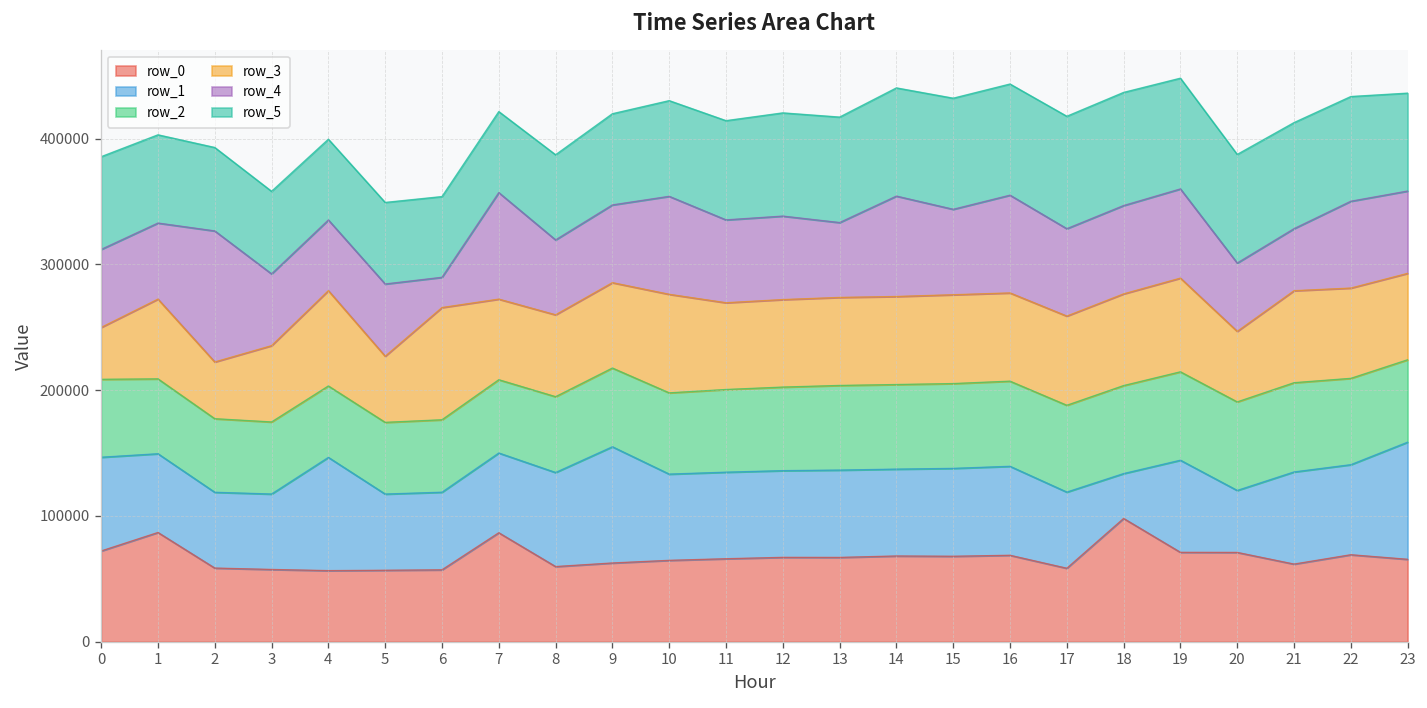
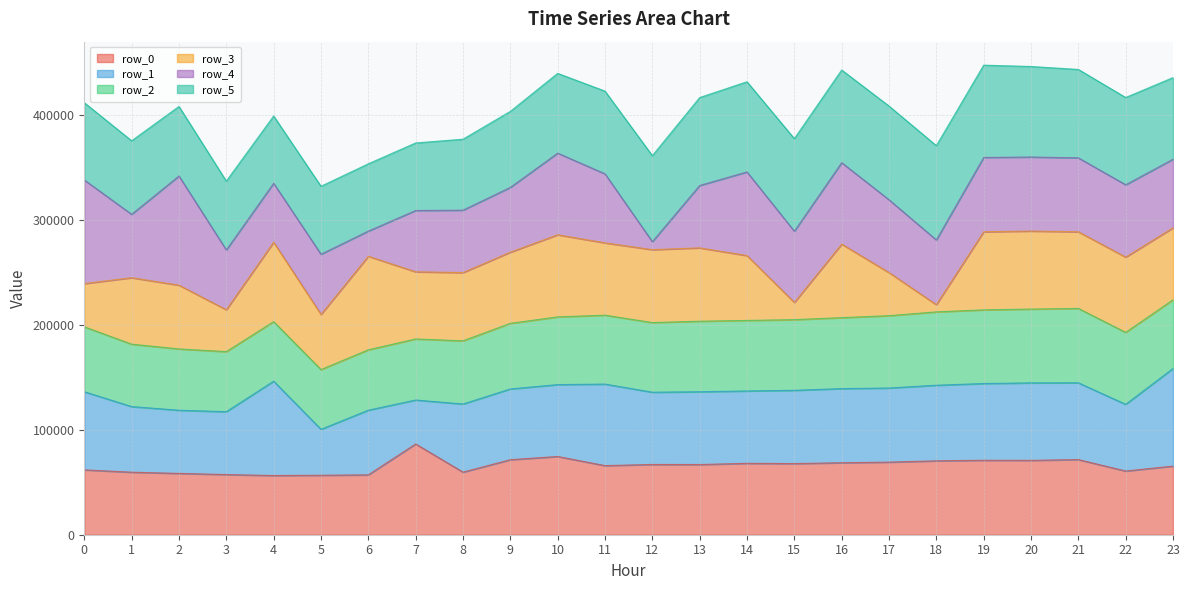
  {
    "row_0": {
-     "0": 72000,
-     "1": 87000,
+     "0": 62000,
+     "1": 60000,
      "2": 59000,
      "3": 57000,
      "4": 56000,
      "5": 57000,
      "6": 57000,
      "7": 87000,
      "8": 60000,
-     "9": 63000,
-     "10": 65000,
+     "9": 72000,
+     "10": 75000,
      "11": 66000,
      "12": 67000,
      "13": 67000,
      "14": 68000,
      "15": 68000,
      "16": 69000,
-     "17": 58000,
-     "18": 98000,
+     "17": 69000,
+     "18": 71000,
      "19": 71000,
      "20": 71000,
-     "21": 62000,
-     "22": 69000,
+     "21": 72000,
+     "22": 61000,
      "23": 65000
    },
    "row_1": {
      "0": 75000,
      "1": 63000,
      "2": 60000,
      "3": 60000,
      "4": 90000,
-     "5": 61000,
+     "5": 44000,
      "6": 62000,
-     "7": 63000,
-     "8": 75000,
-     "9": 92000,
+     "7": 42000,
+     "8": 65000,
+     "9": 68000,
      "10": 69000,
-     "11": 69000,
+     "11": 78000,
      "12": 69000,
      "13": 69000,
      "14": 69000,
      "15": 70000,
      "16": 71000,
-     "17": 61000,
-     "18": 36000,
+     "17": 71000,
+     "18": 72000,
      "19": 73000,
-     "20": 49000,
+     "20": 74000,
      "21": 73000,
-     "22": 72000,
+     "22": 64000,
      "23": 93000
    },
    "row_3": {
      "0": 41000,
      "1": 63000,
-     "2": 45000,
-     "3": 61000,
+     "2": 61000,
+     "3": 40000,
      "4": 76000,
      "5": 53000,
      "6": 89000,
      "7": 64000,
      "8": 65000,
      "9": 68000,
      "10": 78000,
      "11": 69000,
      "12": 70000,
      "13": 70000,
-     "14": 70000,
-     "15": 71000,
+     "14": 62000,
+     "15": 16000,
      "16": 70000,
-     "17": 71000,
-     "18": 73000,
+     "17": 41000,
+     "18": 7000,
      "19": 75000,
-     "20": 56000,
+     "20": 74000,
      "21": 73000,
      "22": 72000,
      "23": 69000
    },
    "row_4": {
-     "0": 62000,
+     "0": 99000,
      "1": 60000,
      "2": 104000,
      "3": 57000,
      "4": 56000,
      "5": 57000,
      "6": 24000,
-     "7": 85000,
+     "7": 58000,
      "8": 60000,
      "9": 62000,
      "10": 78000,
      "11": 66000,
-     "12": 66000,
+     "12": 8000,
      "13": 60000,
      "14": 80000,
      "15": 68000,
      "16": 78000,
      "17": 69000,
-     "18": 70000,
+     "18": 62000,
      "19": 71000,
-     "20": 54000,
-     "21": 49000,
+     "20": 71000,
+     "21": 71000,
      "22": 69000,
      "23": 65000
    }
  }
